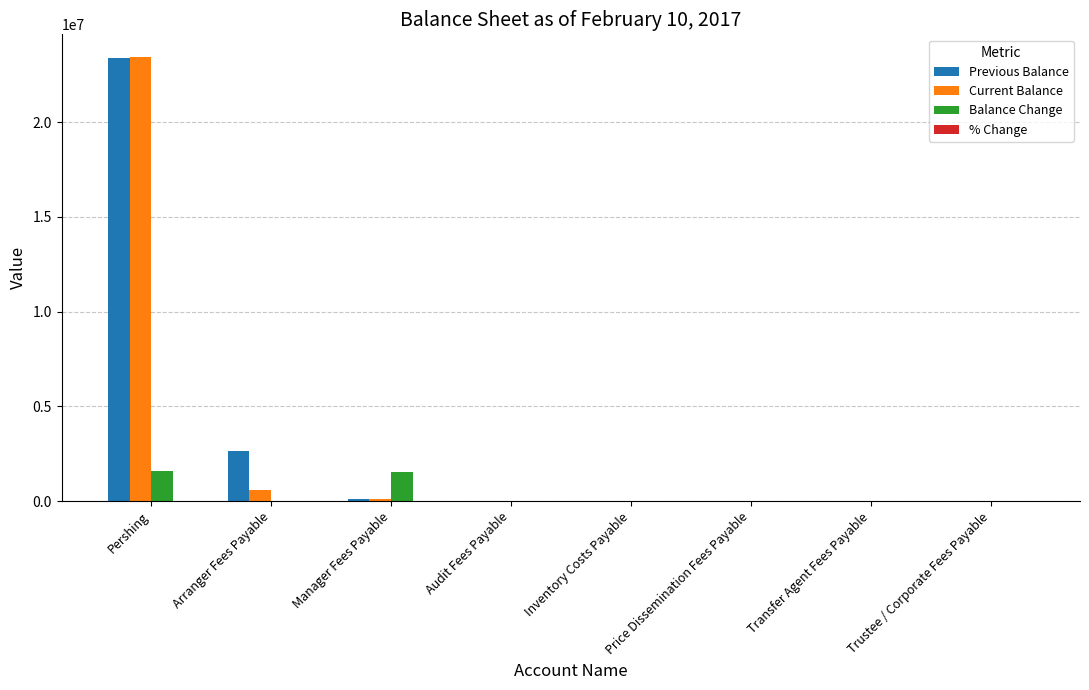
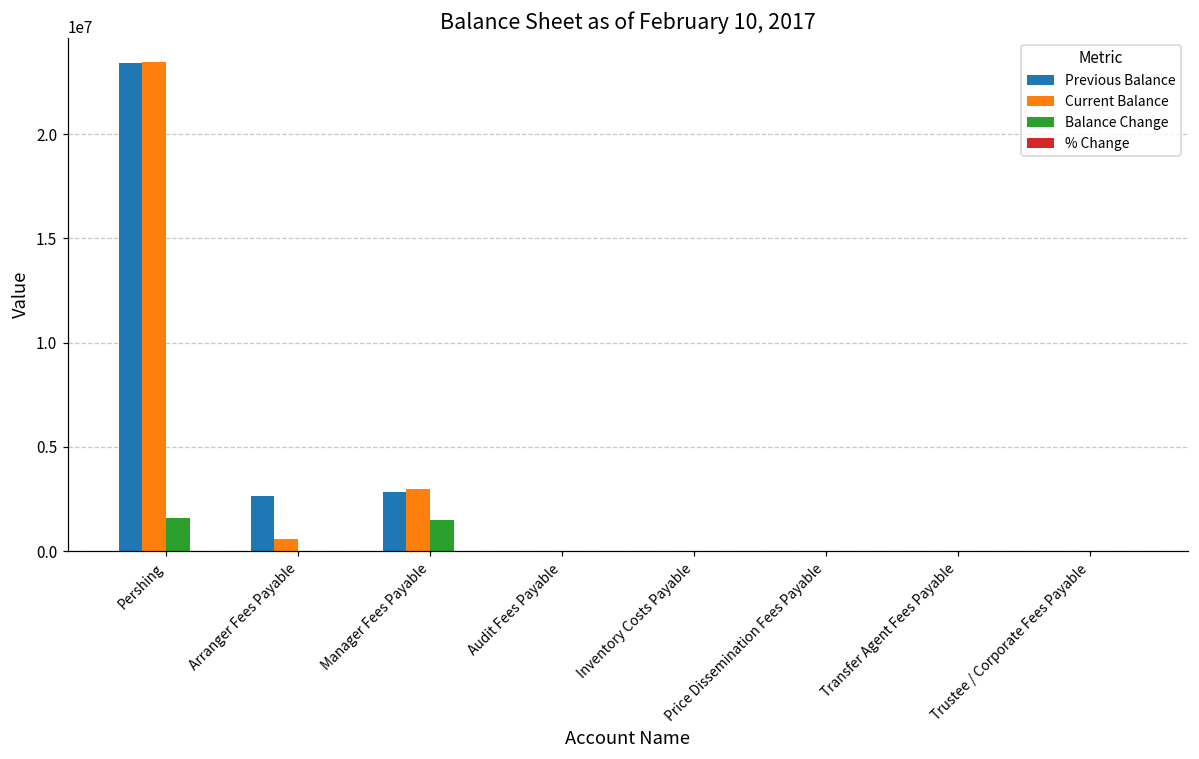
  {
    "Previous Balance": {
      "Pershing": 23400000,
      "Arranger Fees Payable": 2600000,
-     "Manager Fees Payable": 100000
+     "Manager Fees Payable": 2900000
    },
    "Current Balance": {
      "Pershing": 23500000,
      "Arranger Fees Payable": 600000,
-     "Manager Fees Payable": 100000
+     "Manager Fees Payable": 3000000
    },
    "Balance Change": {
      "Pershing": 1600000,
      "Manager Fees Payable": 1500000,
      "Inventory Costs Payable": 0,
      "Price Dissemination Fees Payable": 0
    },
    "% Change": {
      "Inventory Costs Payable": 0,
      "Price Dissemination Fees Payable": 0
    }
  }
